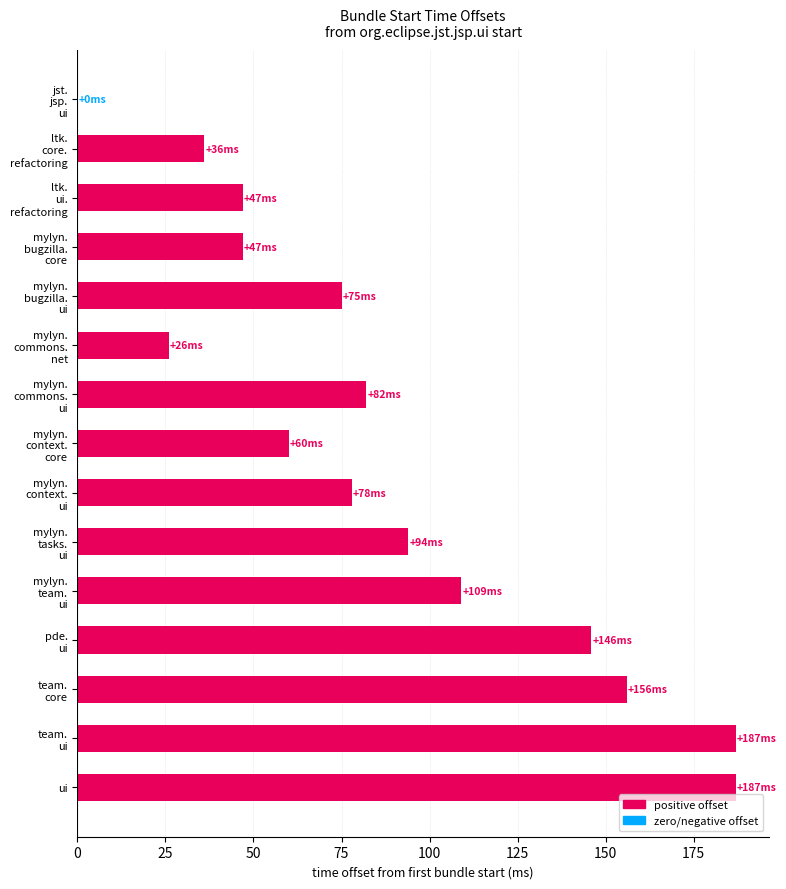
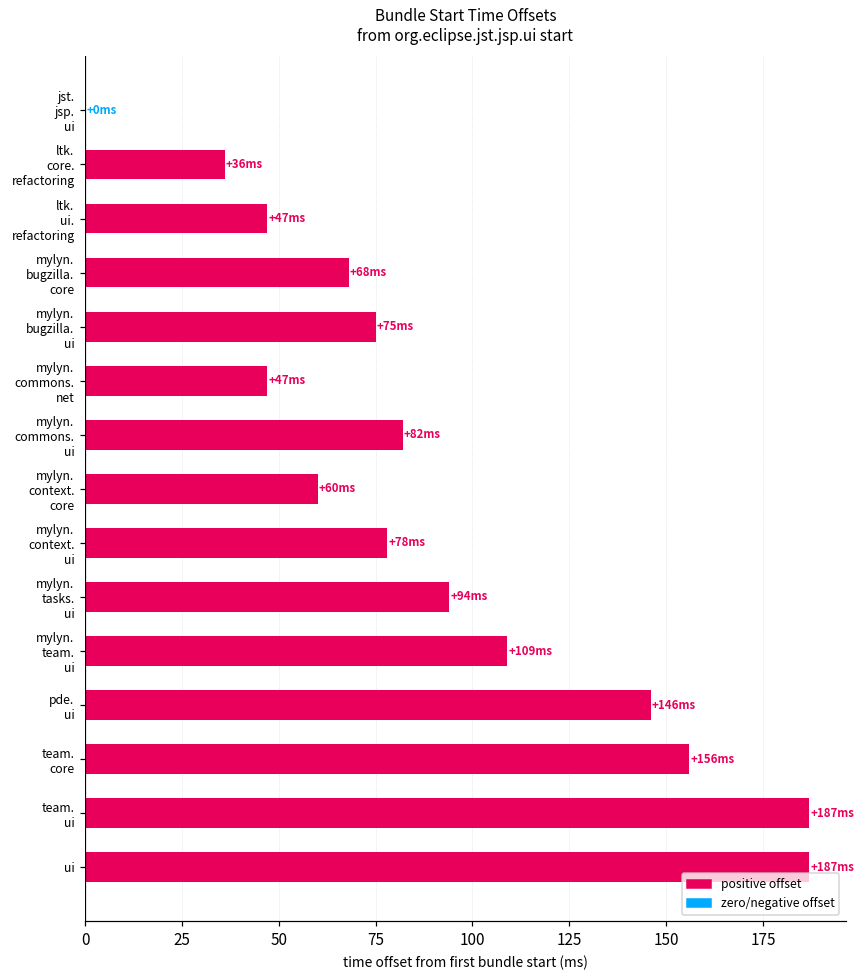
  {
    "jst. jsp. ui": "+0",
    "ltk. core. refactoring": "+36",
    "ltk. ui. refactoring": "+47",
-   "mylyn. bugzilla. core": "+47",
+   "mylyn. bugzilla. core": "+68",
    "mylyn. bugzilla. ui": "+75",
-   "mylyn. commons. net": "+26",
+   "mylyn. commons. net": "+47",
    "mylyn. commons. ui": "+82",
    "mylyn. context. core": "+60",
    "mylyn. context. ui": "+78",
    "mylyn. tasks. ui": "+94",
    "mylyn. team. ui": "+109",
    "pde. ui": "+146",
    "team. core": "+156",
    "team. ui": "+187",
    "ui": "+187"
  }
